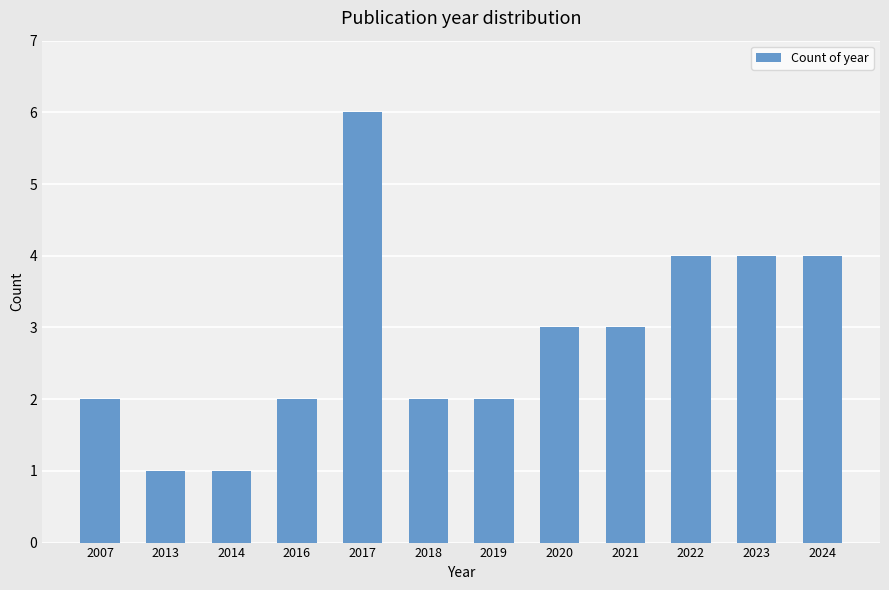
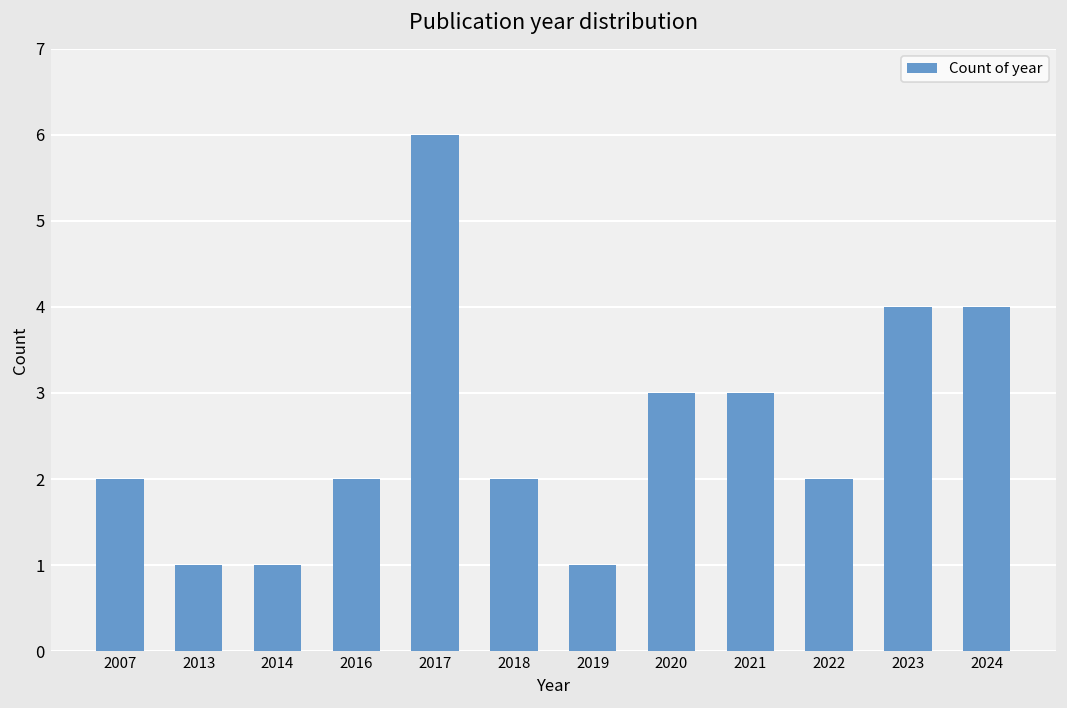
  {
    "2007": 2,
    "2013": 1,
    "2014": 1,
    "2016": 2,
    "2017": 6,
    "2018": 2,
-   "2019": 2,
+   "2019": 1,
    "2020": 3,
    "2021": 3,
-   "2022": 4,
+   "2022": 2,
    "2023": 4,
    "2024": 4
  }
